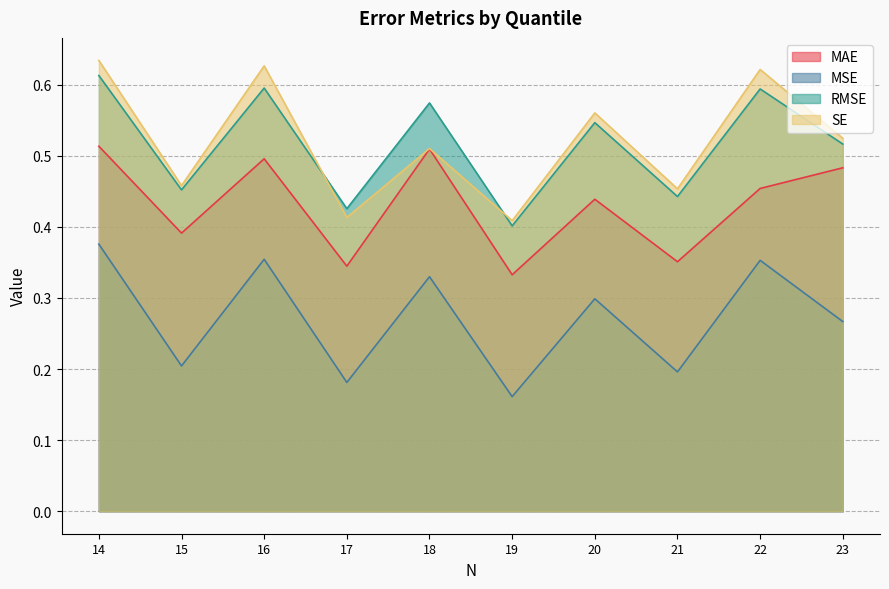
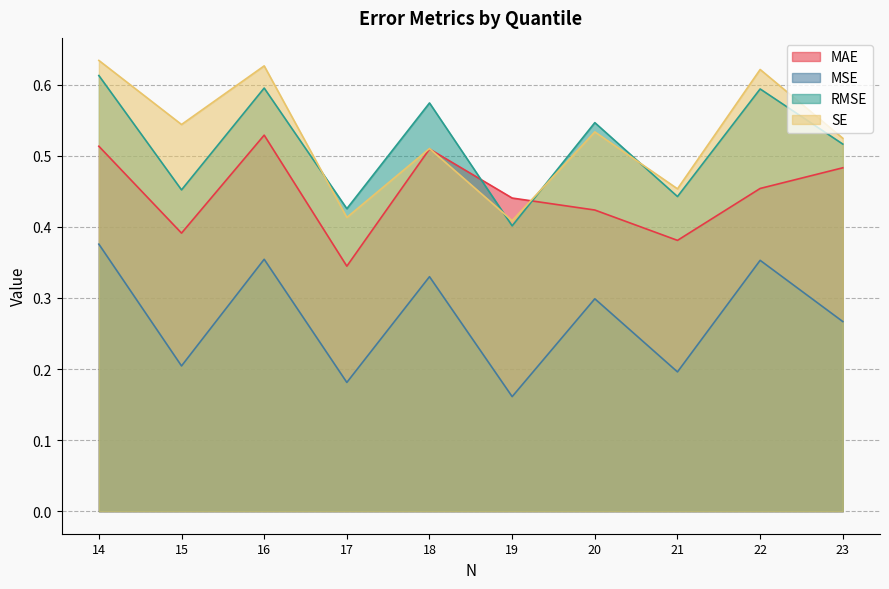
  {
    "MAE": {
      "14": 0.51,
      "15": 0.39,
-     "16": 0.50,
+     "16": 0.53,
      "17": 0.34,
-     "19": 0.33,
-     "20": 0.44,
-     "21": 0.35,
+     "19": 0.44,
+     "20": 0.42,
+     "21": 0.38,
      "22": 0.45,
      "23": 0.48
    },
    "SE": {
      "14": 0.63,
-     "15": 0.46,
+     "15": 0.54,
      "16": 0.63,
      "17": 0.41,
      "19": 0.41,
-     "20": 0.56,
+     "20": 0.53,
      "21": 0.45,
      "22": 0.62,
      "23": 0.52
    }
  }
